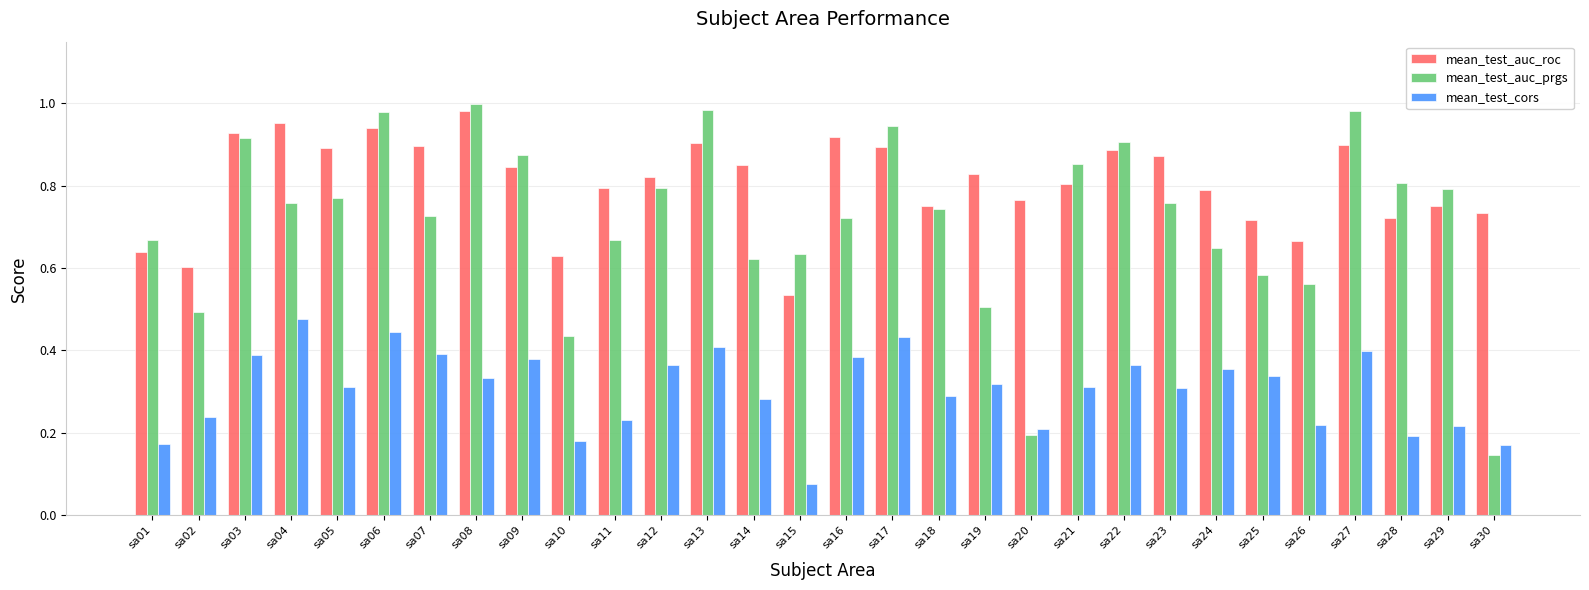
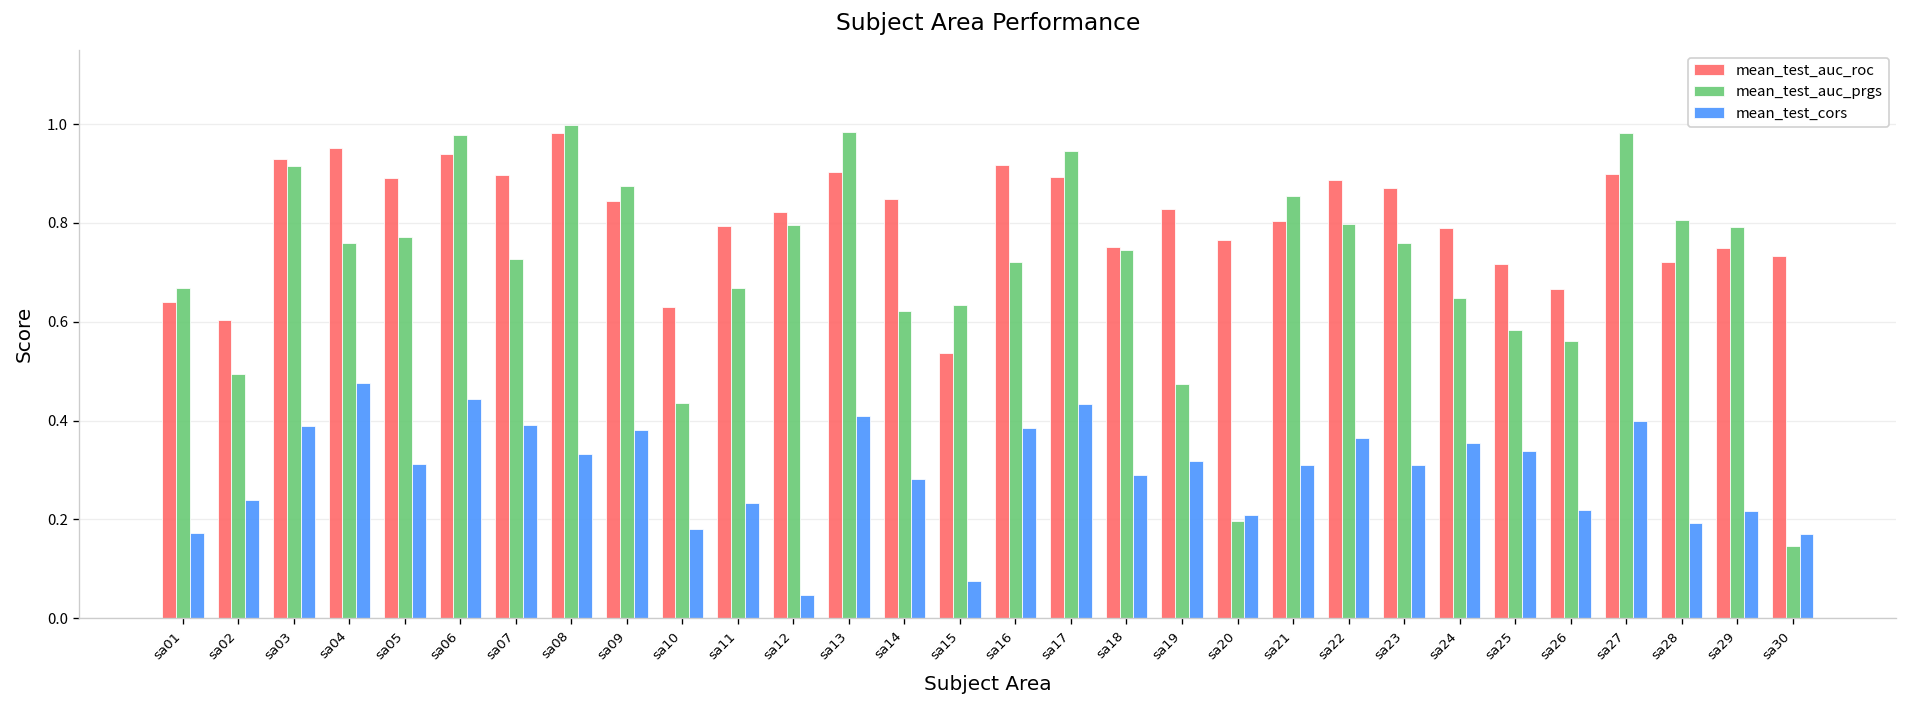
  {
    "mean_test_auc_roc": {
      "sa01": 0.64,
      "sa02": 0.60,
      "sa03": 0.93,
      "sa04": 0.95,
      "sa05": 0.89,
      "sa06": 0.94,
      "sa07": 0.90,
      "sa08": 0.98,
      "sa09": 0.84,
      "sa10": 0.63,
      "sa11": 0.79,
      "sa12": 0.82,
      "sa13": 0.90,
      "sa14": 0.85,
      "sa15": 0.54,
      "sa16": 0.92,
      "sa17": 0.89,
      "sa18": 0.75,
      "sa19": 0.83,
      "sa20": 0.77,
      "sa21": 0.80,
      "sa22": 0.89,
      "sa23": 0.87,
      "sa24": 0.79,
      "sa25": 0.72,
      "sa26": 0.67,
      "sa27": 0.90,
      "sa28": 0.72,
      "sa29": 0.75,
      "sa30": 0.73
    },
    "mean_test_auc_prgs": {
      "sa01": 0.67,
      "sa02": 0.49,
      "sa03": 0.91,
      "sa04": 0.76,
      "sa05": 0.77,
      "sa06": 0.98,
      "sa07": 0.73,
      "sa08": 1.00,
      "sa09": 0.88,
      "sa10": 0.44,
      "sa11": 0.67,
      "sa12": 0.80,
      "sa13": 0.98,
      "sa14": 0.62,
      "sa15": 0.63,
      "sa16": 0.72,
      "sa17": 0.94,
      "sa18": 0.74,
-     "sa19": 0.51,
+     "sa19": 0.47,
      "sa20": 0.20,
      "sa21": 0.85,
-     "sa22": 0.91,
+     "sa22": 0.80,
      "sa23": 0.76,
      "sa24": 0.65,
      "sa25": 0.58,
      "sa26": 0.56,
      "sa27": 0.98,
      "sa28": 0.81,
      "sa29": 0.79,
      "sa30": 0.15
    },
    "mean_test_cors": {
      "sa01": 0.17,
      "sa02": 0.24,
      "sa03": 0.39,
      "sa04": 0.48,
      "sa05": 0.31,
      "sa06": 0.44,
      "sa07": 0.39,
      "sa08": 0.33,
      "sa09": 0.38,
      "sa10": 0.18,
      "sa11": 0.23,
-     "sa12": 0.36,
+     "sa12": 0.05,
      "sa13": 0.41,
      "sa14": 0.28,
      "sa15": 0.08,
      "sa16": 0.38,
      "sa17": 0.43,
      "sa18": 0.29,
      "sa19": 0.32,
      "sa20": 0.21,
      "sa21": 0.31,
      "sa22": 0.36,
      "sa23": 0.31,
      "sa24": 0.35,
      "sa25": 0.34,
      "sa26": 0.22,
      "sa27": 0.40,
      "sa28": 0.19,
      "sa29": 0.22,
      "sa30": 0.17
    }
  }
